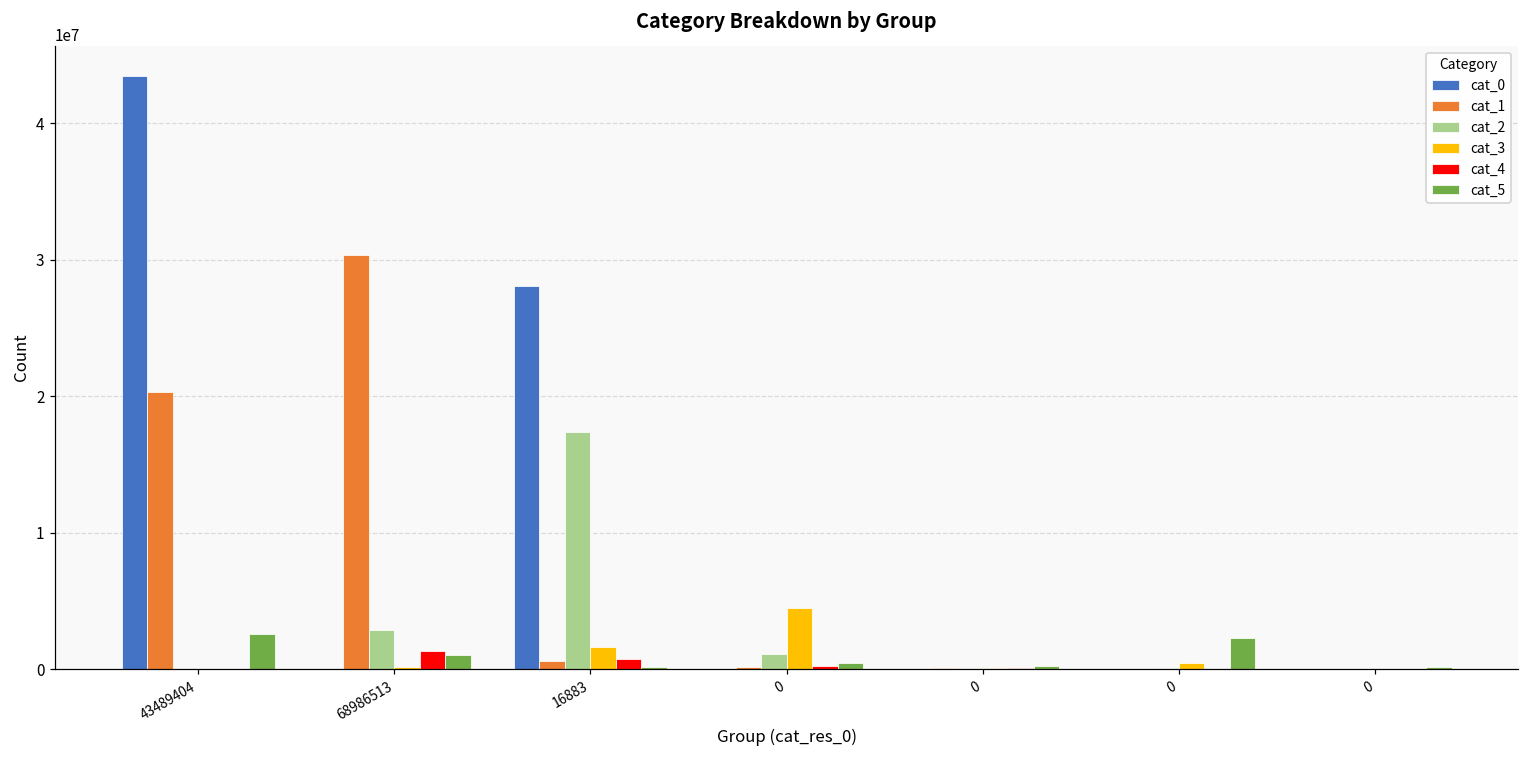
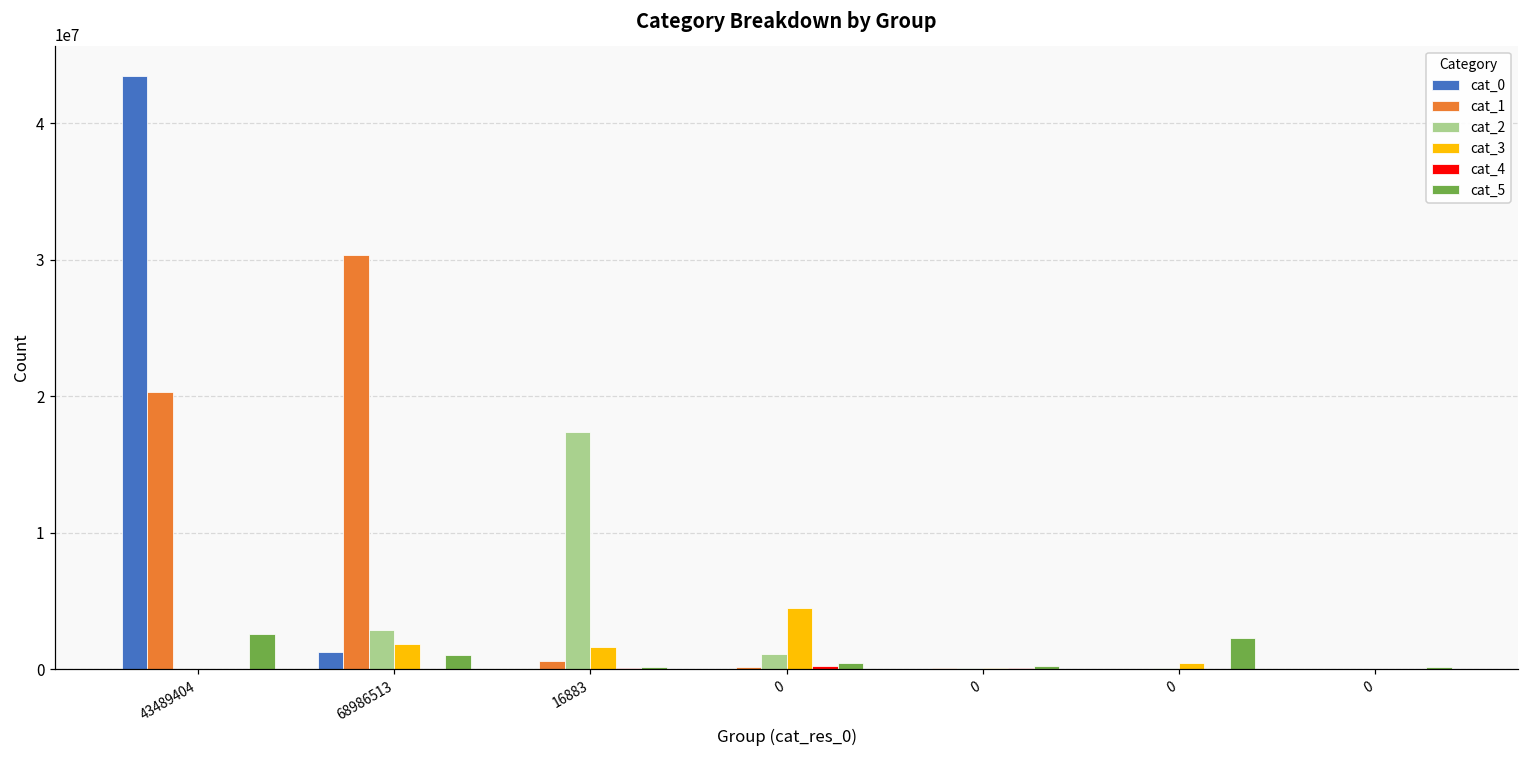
  {
    "cat_0": {
      "43489404": 43500000,
-     "68986513": 0,
-     "16883": 28100000
+     "68986513": 1200000,
+     "16883": 0
    },
    "cat_1": {
      "43489404": 20300000,
      "68986513": 30400000,
      "16883": 600000
    },
    "cat_2": {
      "43489404": 0,
      "68986513": 2900000,
      "16883": 17400000
    },
    "cat_3": {
      "43489404": 0,
-     "68986513": 200000,
+     "68986513": 1900000,
      "16883": 1600000
    },
    "cat_4": {
      "43489404": 0,
-     "68986513": 1300000,
-     "16883": 700000
+     "68986513": 0,
+     "16883": 100000
    },
    "cat_5": {
      "43489404": 2600000,
      "68986513": 1100000
    }
  }
